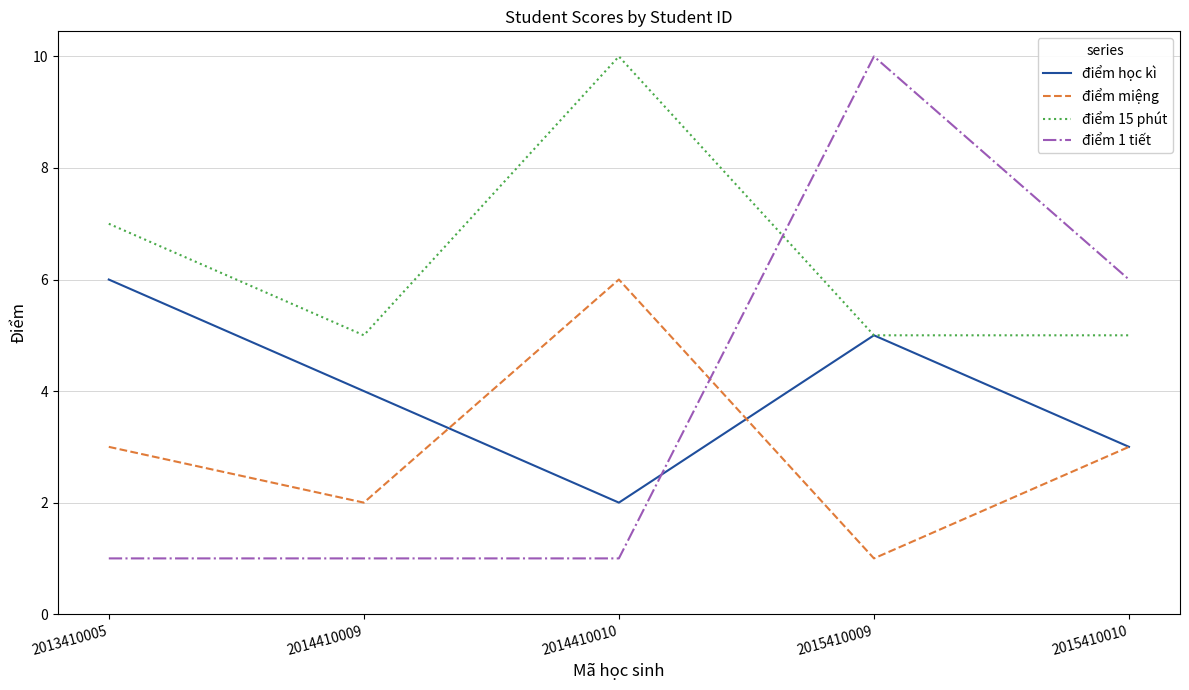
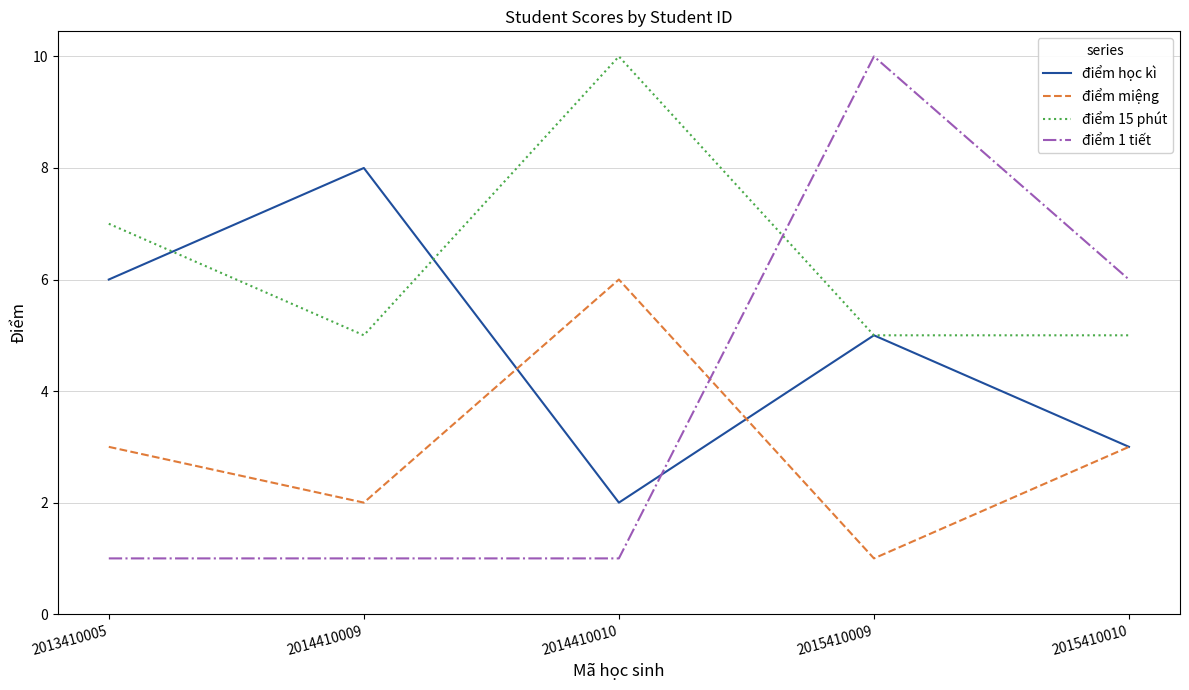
  {
    "điểm học kì": {
      "2013410005": 6,
-     "2014410009": 4,
+     "2014410009": 8,
      "2014410010": 2
    },
    "điểm miệng": {
      "2013410005": 3,
      "2014410009": 2,
      "2014410010": 6,
      "2015410009": 1
    },
    "điểm 15 phút": {
      "2013410005": 7,
      "2014410009": 5,
      "2014410010": 10,
      "2015410010": 5
    },
    "điểm 1 tiết": {
      "2013410005": 1,
      "2014410009": 1,
      "2014410010": 1,
      "2015410009": 10,
      "2015410010": 6
    }
  }
